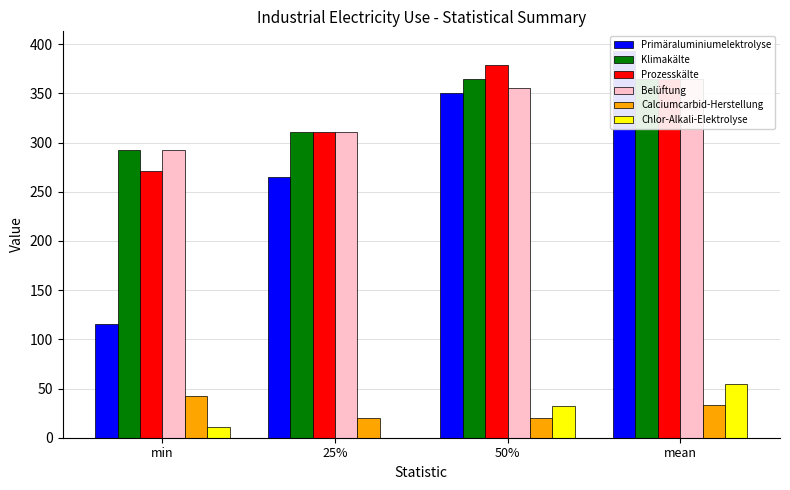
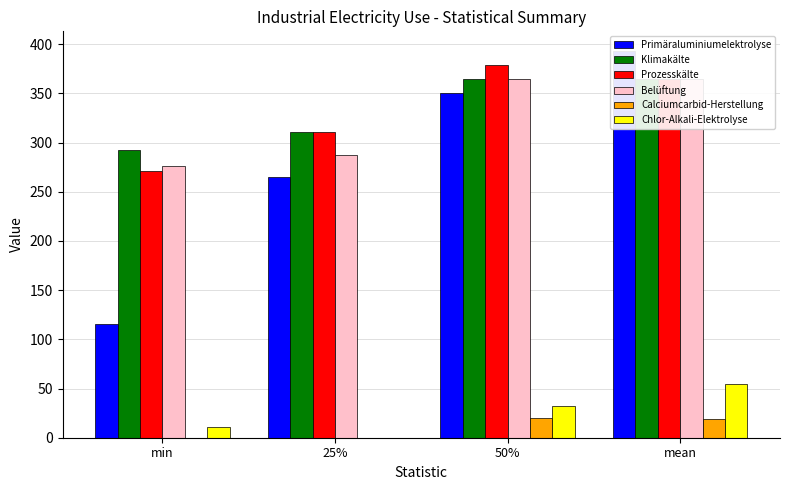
  {
    "Primäraluminiumelektrolyse": {
      "min": 120,
      "25%": 270,
      "50%": 350
    },
    "Klimakälte": {
      "min": 290,
      "25%": 310,
      "50%": 370
    },
    "Prozesskälte": {
      "min": 270,
      "25%": 310,
      "50%": 380
    },
    "Belüftung": {
-     "min": 290,
-     "25%": 310,
-     "50%": 360
+     "min": 280,
+     "25%": 290,
+     "50%": 370
    },
    "Calciumcarbid-Herstellung": {
-     "min": 40,
-     "25%": 20,
+     "min": 0,
+     "25%": 0,
      "50%": 20,
-     "mean": 30
+     "mean": 20
    },
    "Chlor-Alkali-Elektrolyse": {
      "min": 10,
      "25%": 0,
      "50%": 30,
      "mean": 60
    }
  }
